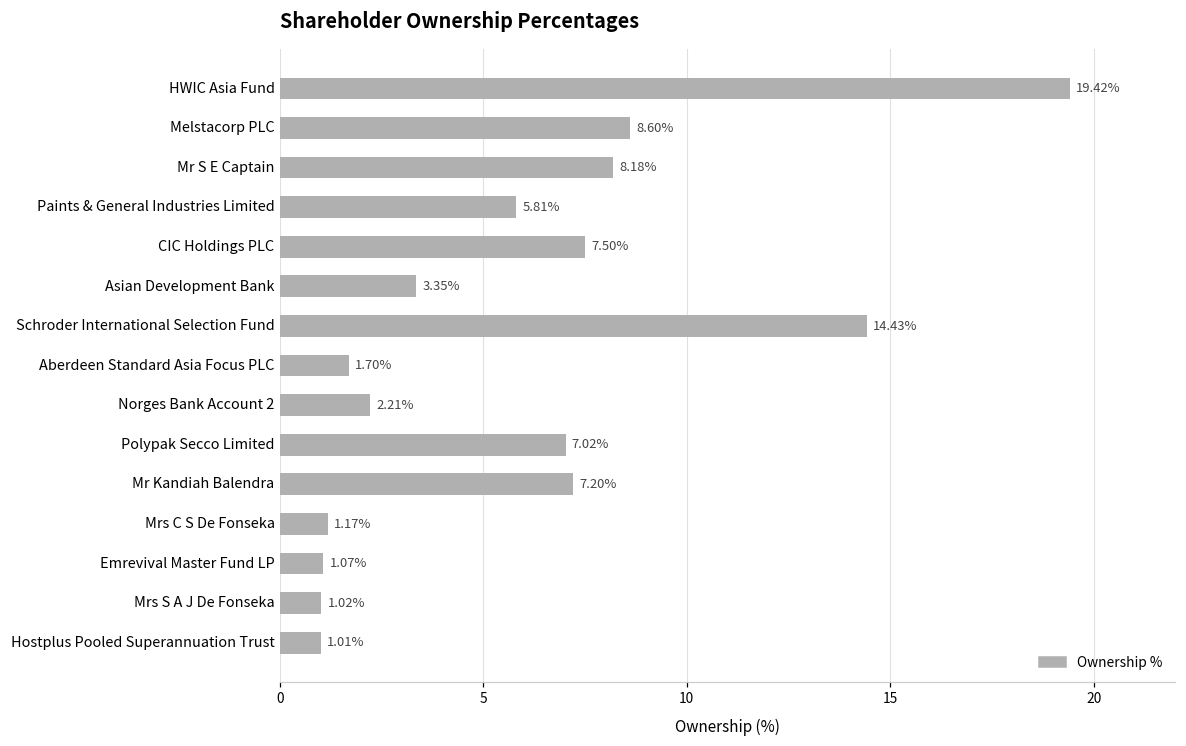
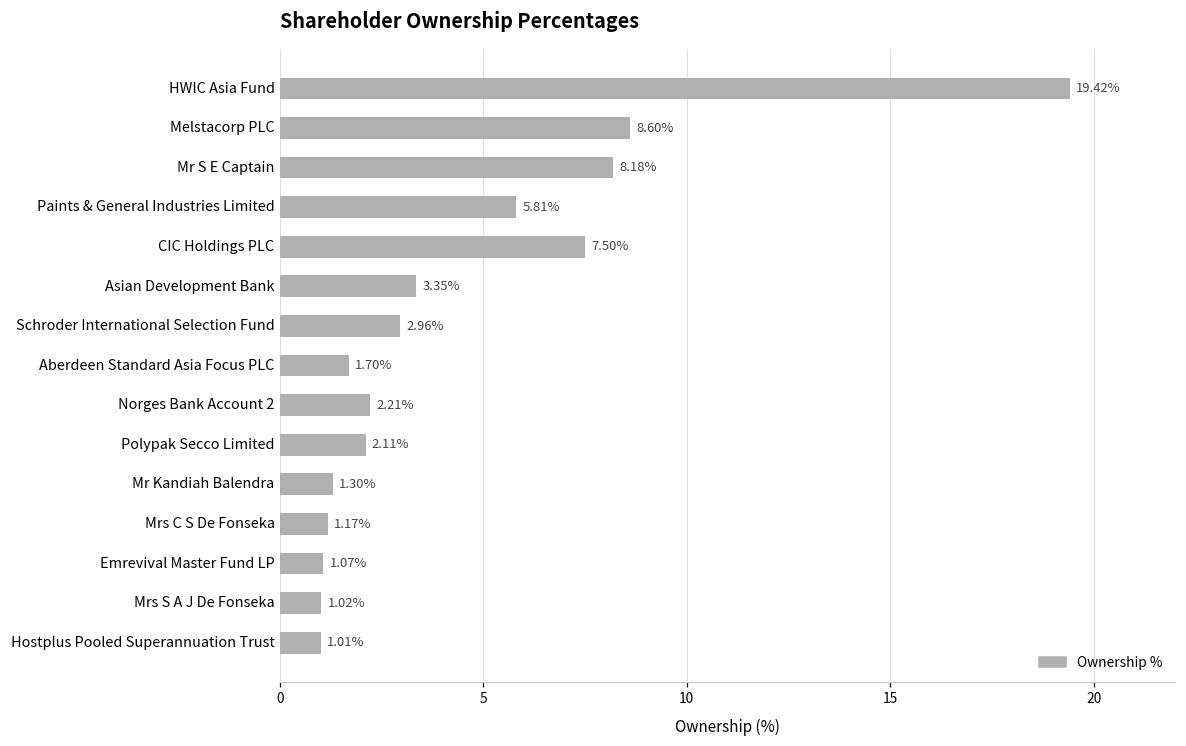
  {
    "HWIC Asia Fund": "19.42%",
    "Melstacorp PLC": "8.60%",
    "Mr S E Captain": "8.18%",
    "Paints & General Industries Limited": "5.81%",
    "CIC Holdings PLC": "7.50%",
    "Asian Development Bank": "3.35%",
-   "Schroder International Selection Fund": "14.43%",
+   "Schroder International Selection Fund": "2.96%",
    "Aberdeen Standard Asia Focus PLC": "1.70%",
    "Norges Bank Account 2": "2.21%",
-   "Polypak Secco Limited": "7.02%",
-   "Mr Kandiah Balendra": "7.20%",
+   "Polypak Secco Limited": "2.11%",
+   "Mr Kandiah Balendra": "1.30%",
    "Mrs C S De Fonseka": "1.17%",
    "Emrevival Master Fund LP": "1.07%",
    "Mrs S A J De Fonseka": "1.02%",
    "Hostplus Pooled Superannuation Trust": "1.01%"
  }
